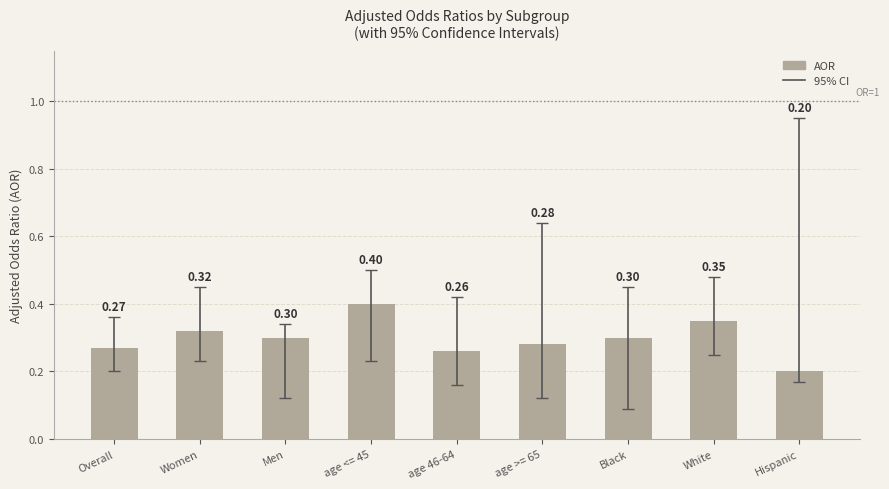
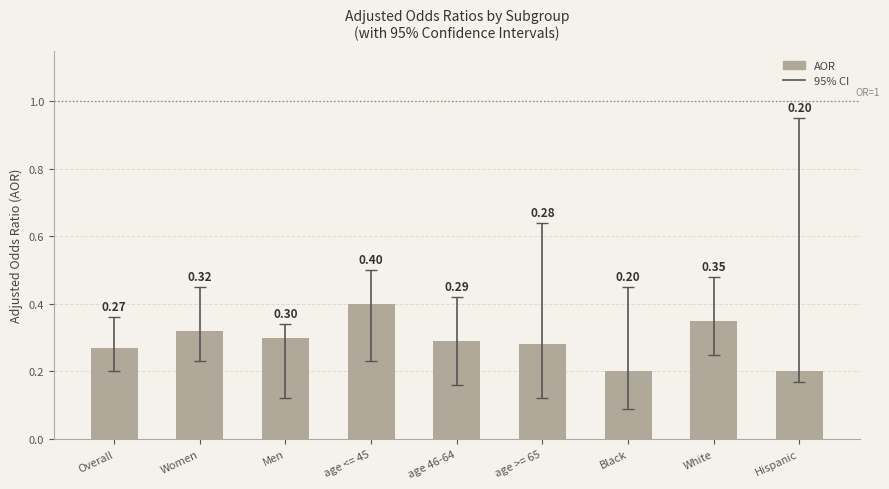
  {
    "AOR": {
      "Men": 0.30,
-     "age 46-64": 0.26,
-     "Black": 0.30
+     "age 46-64": 0.29,
+     "Black": 0.20
    }
  }
